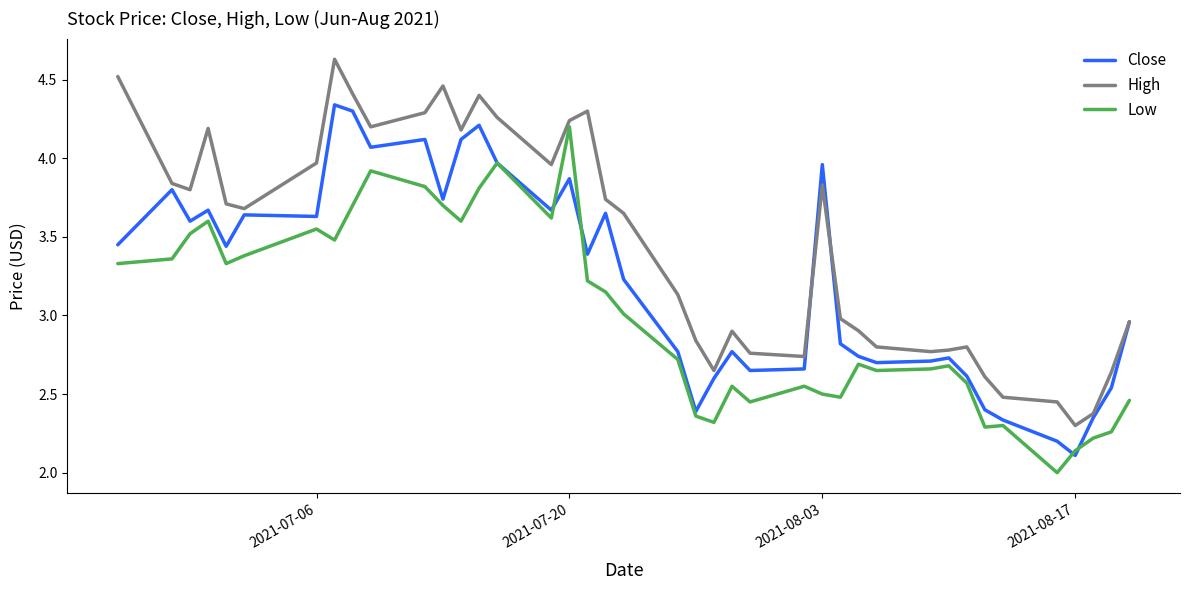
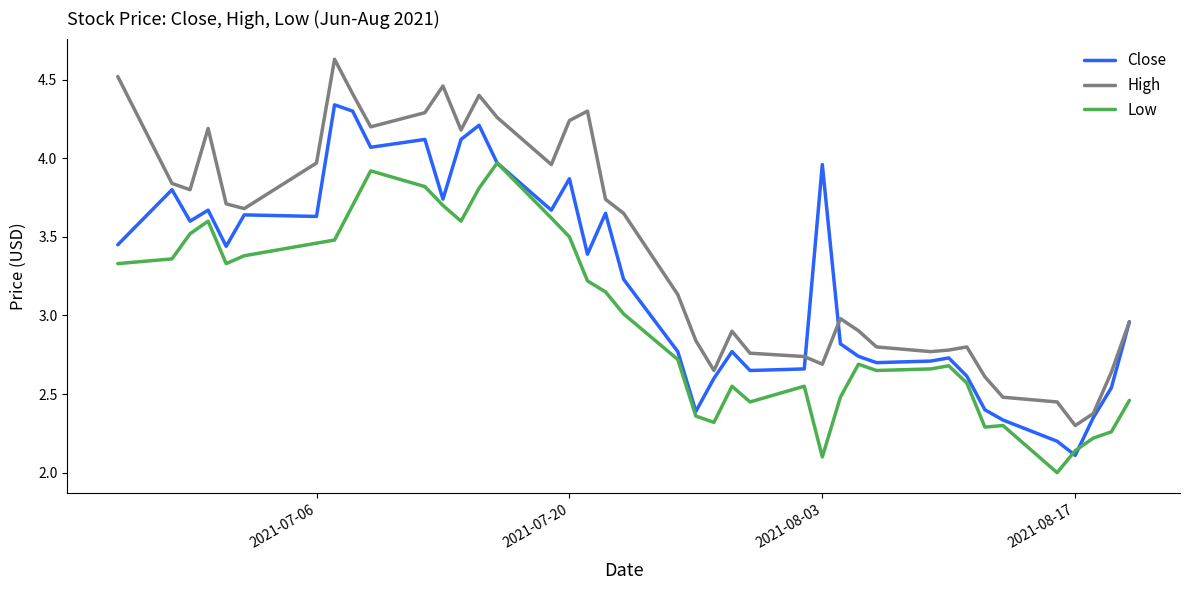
  {
    "Close": {
      "2021-07-06": 3.63,
      "2021-07-20": 3.87,
      "2021-08-03": 3.96,
      "2021-08-17": 2.11
    },
    "High": {
      "2021-07-06": 3.97,
      "2021-07-20": 4.24,
-     "2021-08-03": 3.83,
+     "2021-08-03": 2.69,
      "2021-08-17": 2.30
    },
    "Low": {
-     "2021-07-06": 3.55,
-     "2021-07-20": 4.2,
-     "2021-08-03": 2.5,
+     "2021-07-06": 3.46,
+     "2021-07-20": 3.5,
+     "2021-08-03": 2.1,
      "2021-08-17": 2.14
    }
  }
